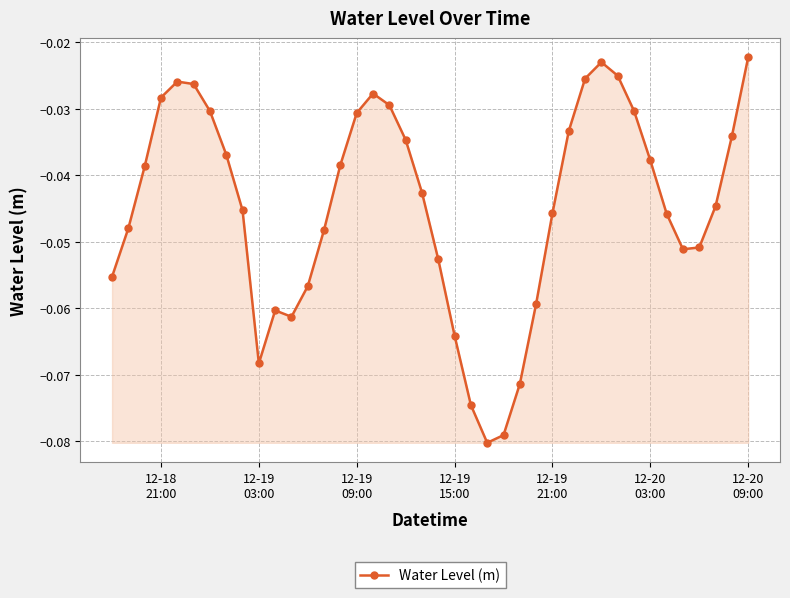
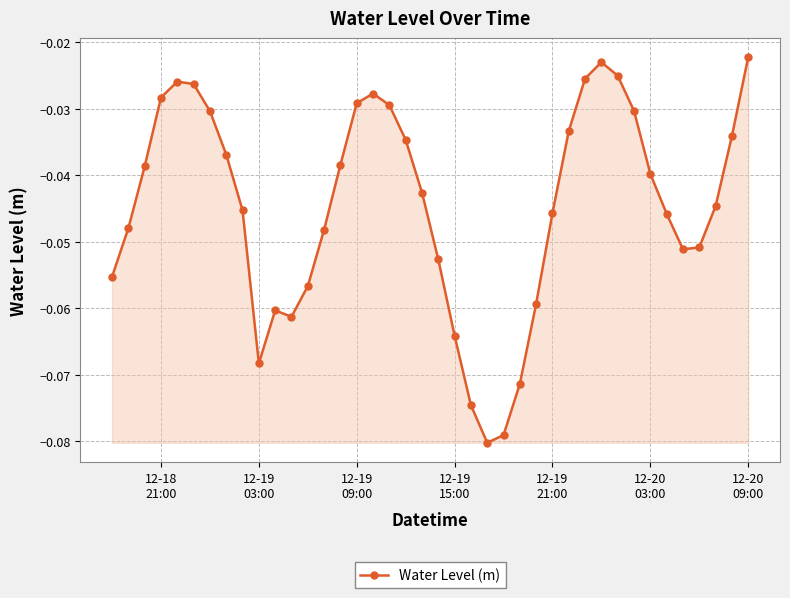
  {
    "12-18 21:00": -0.028,
    "12-19 03:00": -0.068,
-   "12-19 09:00": -0.031,
+   "12-19 09:00": -0.029,
    "12-19 15:00": -0.064,
    "12-19 21:00": -0.046,
-   "12-20 03:00": -0.038,
+   "12-20 03:00": -0.040,
    "12-20 09:00": -0.022
  }
